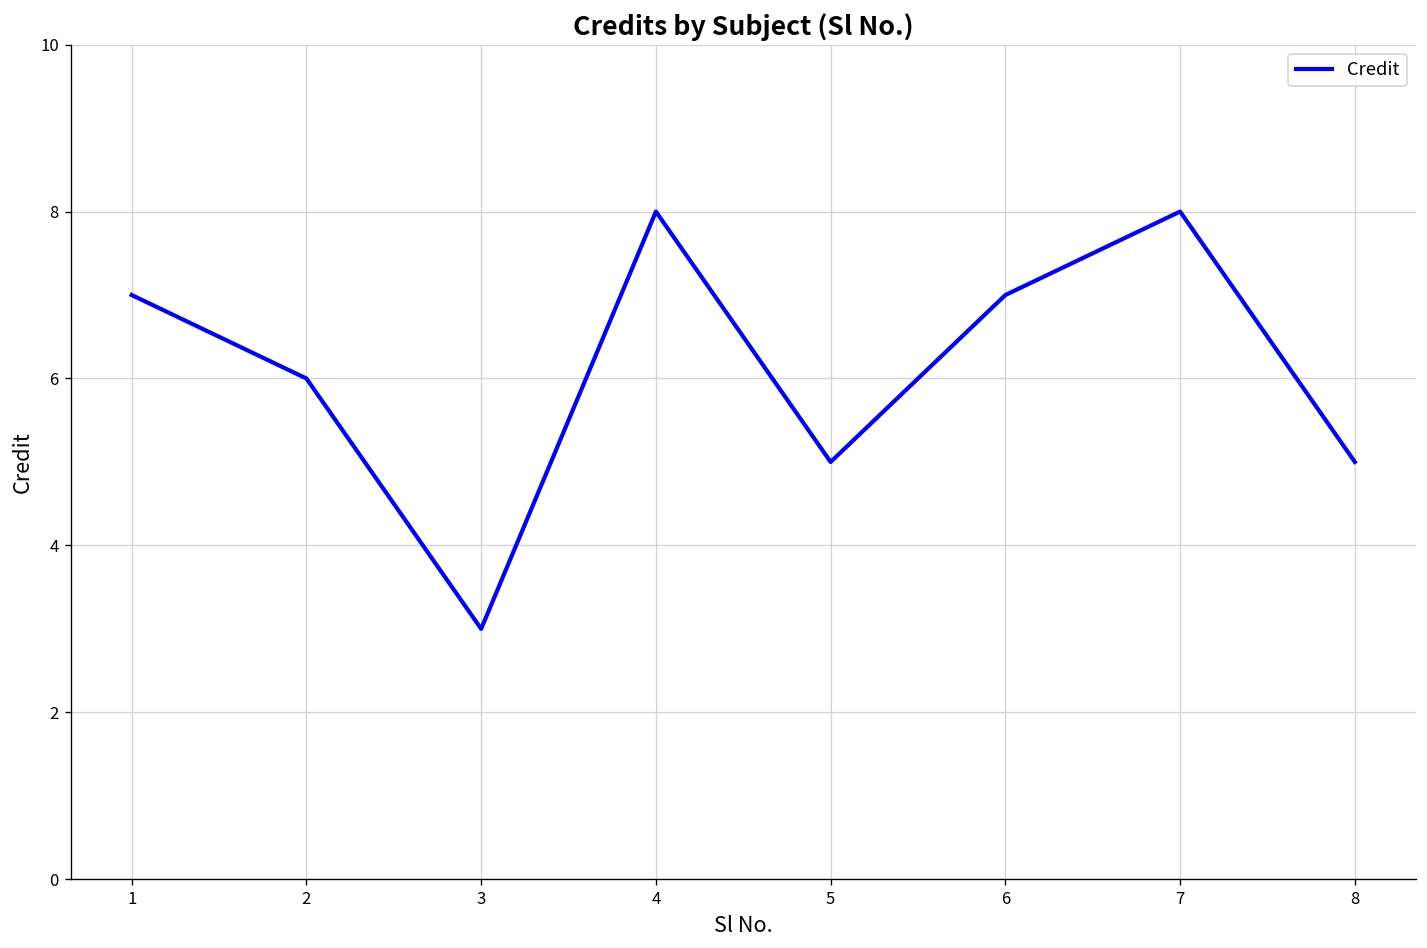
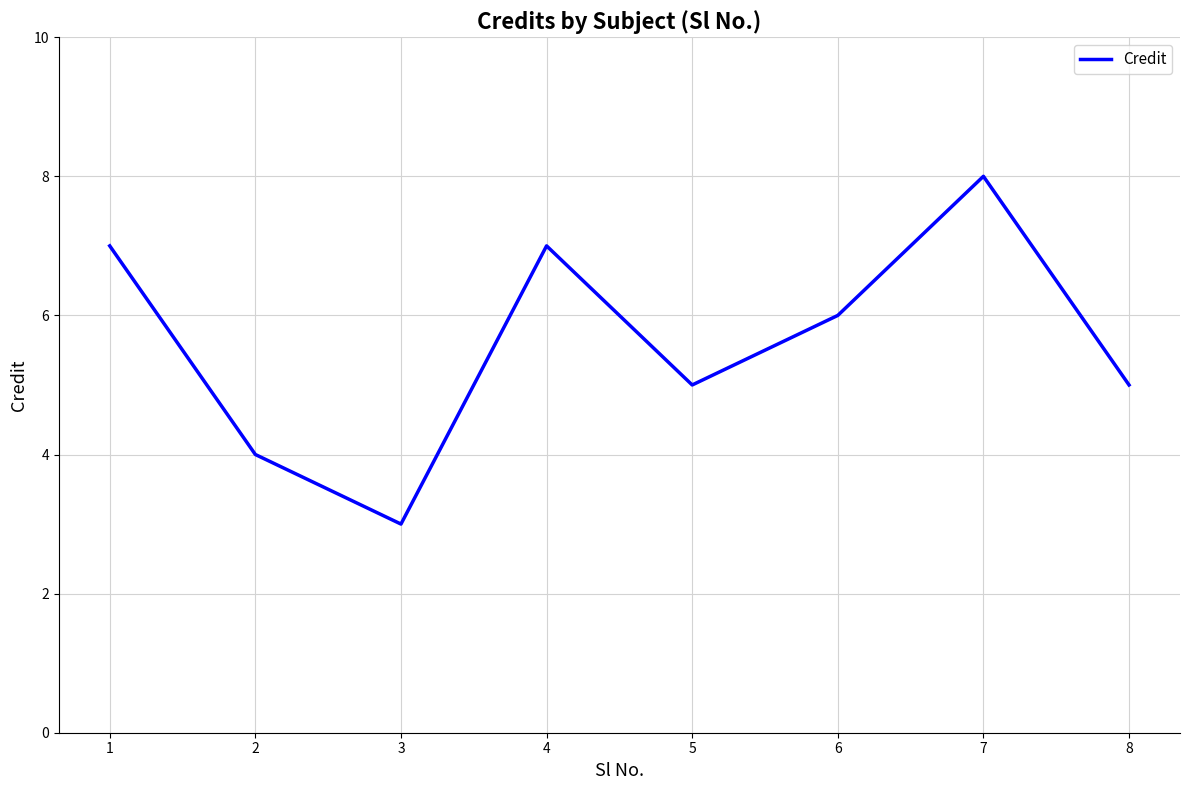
  {
    "1": 7,
-   "2": 6,
+   "2": 4,
    "3": 3,
-   "4": 8,
+   "4": 7,
    "5": 5,
-   "6": 7,
+   "6": 6,
    "7": 8,
    "8": 5
  }
